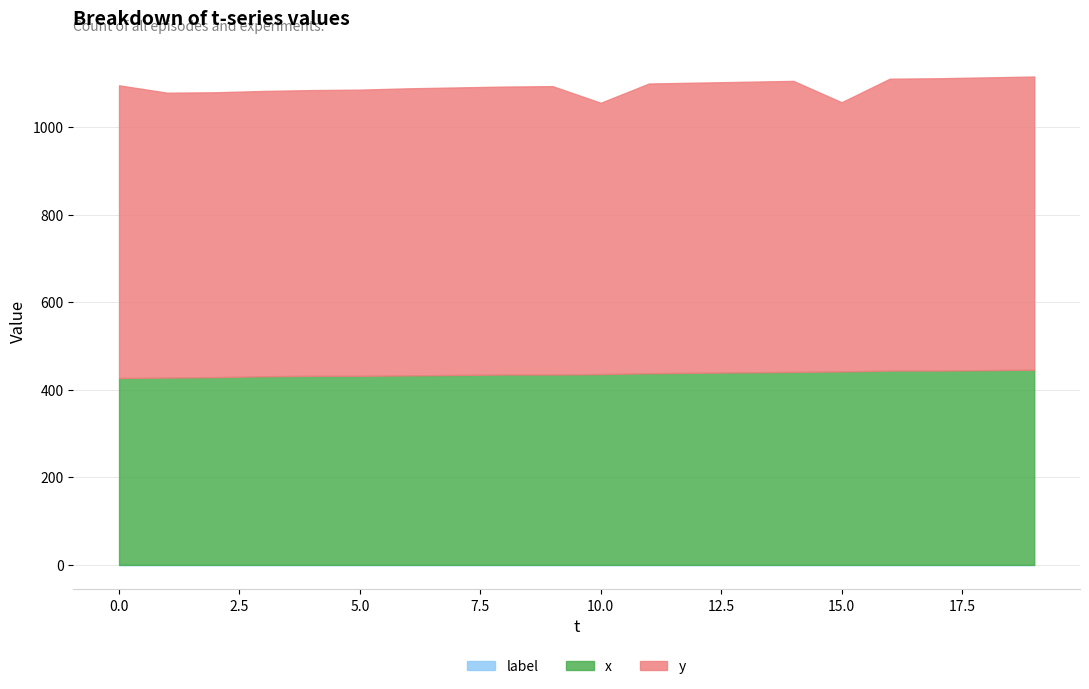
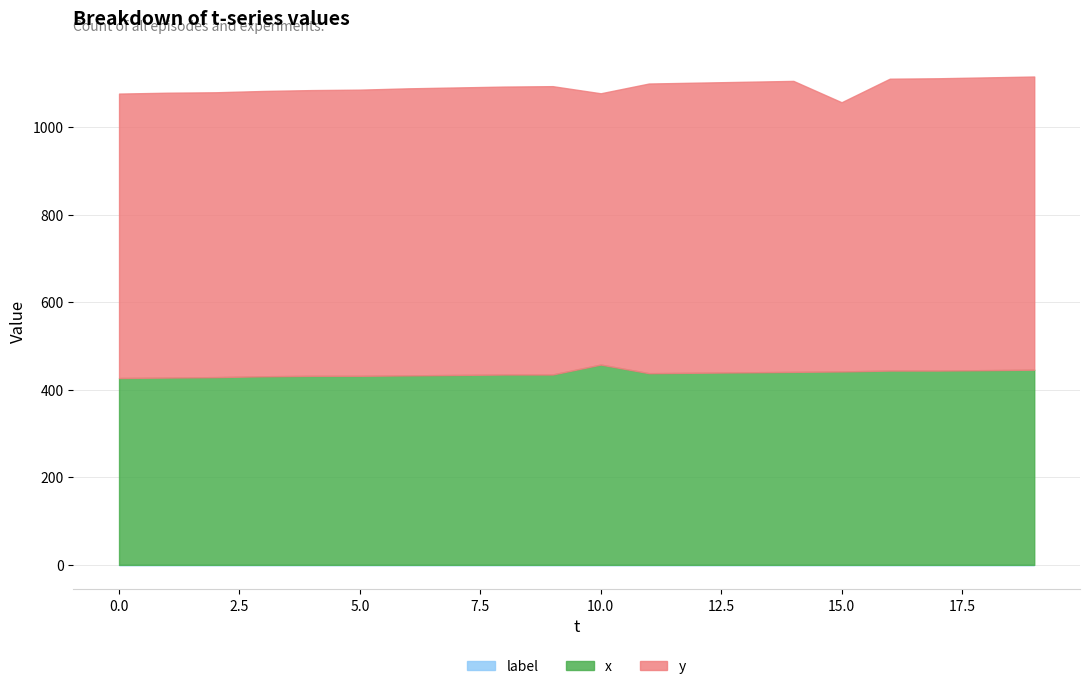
  {
    "label": {
      "0.0": 0,
      "5.0": 0,
      "10.0": 0,
      "15.0": 0
    },
    "x": {
      "0.0": 430,
      "5.0": 430,
-     "10.0": 440,
+     "10.0": 460,
      "15.0": 440
    },
    "y": {
-     "0.0": 670,
+     "0.0": 650,
      "5.0": 650,
      "10.0": 620,
      "15.0": 620
    }
  }
